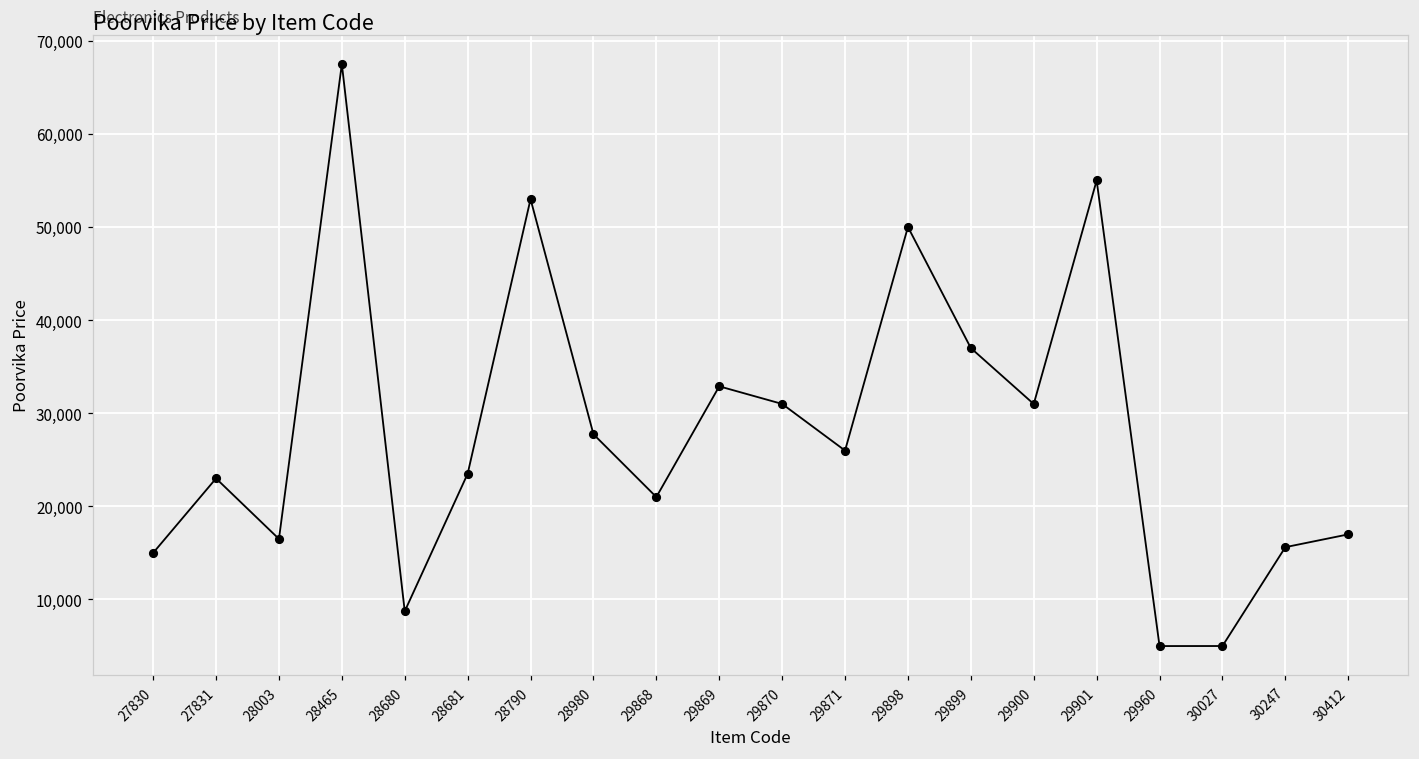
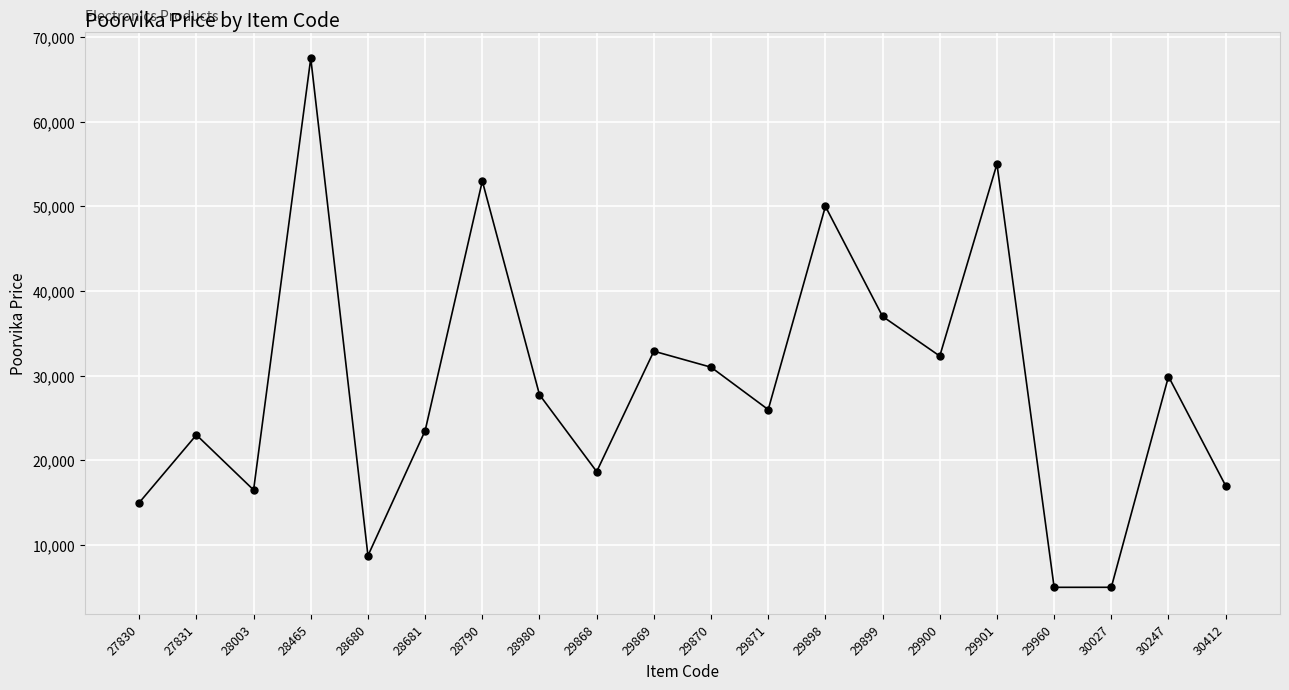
  {
    "27830": "15,000",
    "27831": "23,000",
    "28003": "16,000",
    "28465": "67,000",
    "28680": "9,000",
    "28681": "24,000",
    "28790": "53,000",
    "28980": "28,000",
-   "29868": "21,000",
+   "29868": "19,000",
    "29869": "33,000",
    "29870": "31,000",
    "29871": "26,000",
    "29898": "50,000",
    "29899": "37,000",
-   "29900": "31,000",
+   "29900": "32,000",
    "29901": "55,000",
    "29960": "5,000",
    "30027": "5,000",
-   "30247": "16,000",
+   "30247": "30,000",
    "30412": "17,000"
  }
